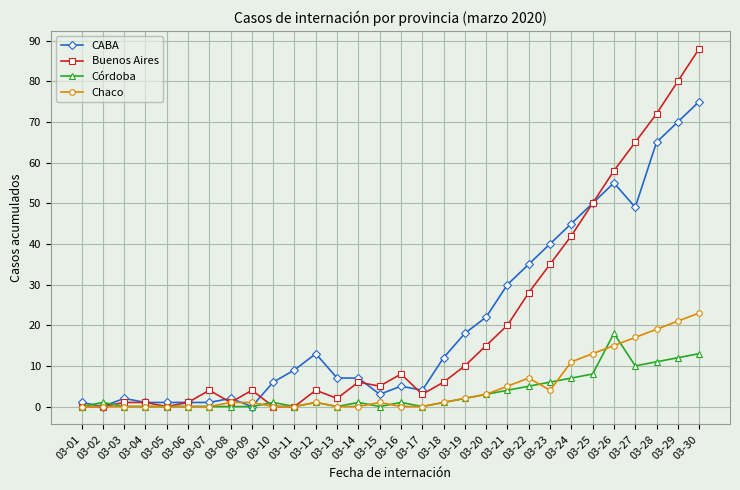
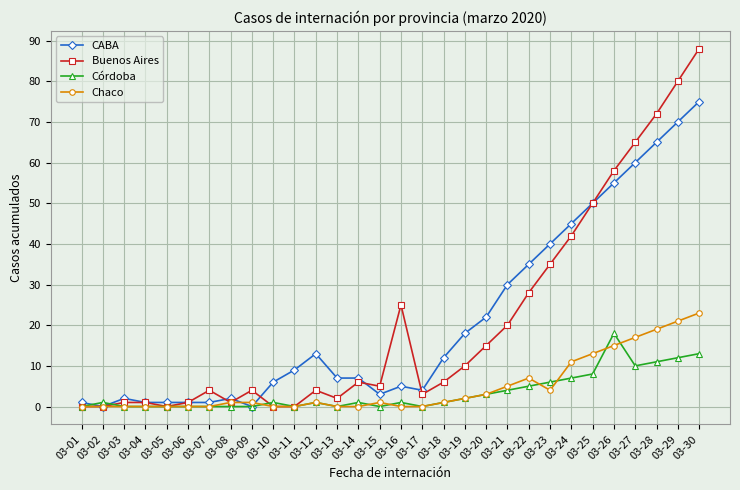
  {
    "CABA": {
      "03-01": 1,
      "03-03": 2,
      "03-05": 1,
      "03-07": 1,
      "03-08": 2,
      "03-10": 6,
      "03-11": 9,
      "03-12": 13,
      "03-13": 7,
      "03-14": 7,
      "03-15": 3,
      "03-16": 5,
      "03-17": 4,
      "03-18": 12,
      "03-19": 18,
      "03-20": 22,
      "03-21": 30,
      "03-22": 35,
      "03-23": 40,
      "03-24": 45,
      "03-26": 55,
-     "03-27": 49,
+     "03-27": 60,
      "03-28": 65,
      "03-29": 70,
      "03-30": 75
    },
    "Buenos Aires": {
      "03-03": 1,
      "03-07": 4,
      "03-09": 4,
      "03-12": 4,
      "03-13": 2,
      "03-14": 6,
      "03-15": 5,
-     "03-16": 8,
+     "03-16": 25,
      "03-17": 3,
      "03-18": 6,
      "03-19": 10,
      "03-20": 15,
      "03-21": 20,
      "03-22": 28,
      "03-23": 35,
      "03-24": 42,
      "03-26": 58,
      "03-27": 65,
      "03-28": 72,
      "03-29": 80,
      "03-30": 88
    },
    "Córdoba": {
      "03-02": 1,
      "03-08": 0,
      "03-10": 1,
      "03-14": 1,
      "03-15": 0,
      "03-16": 1,
      "03-21": 4,
      "03-22": 5,
      "03-23": 6,
      "03-24": 7,
      "03-25": 8,
      "03-26": 18,
      "03-27": 10,
      "03-28": 11,
      "03-29": 12,
      "03-30": 13
    },
    "Chaco": {
      "03-09": 1,
      "03-14": 0,
      "03-15": 1,
      "03-16": 0,
      "03-21": 5,
      "03-22": 7,
      "03-23": 4,
      "03-24": 11,
      "03-25": 13,
      "03-26": 15,
      "03-27": 17,
      "03-28": 19,
      "03-29": 21,
      "03-30": 23
    }
  }
